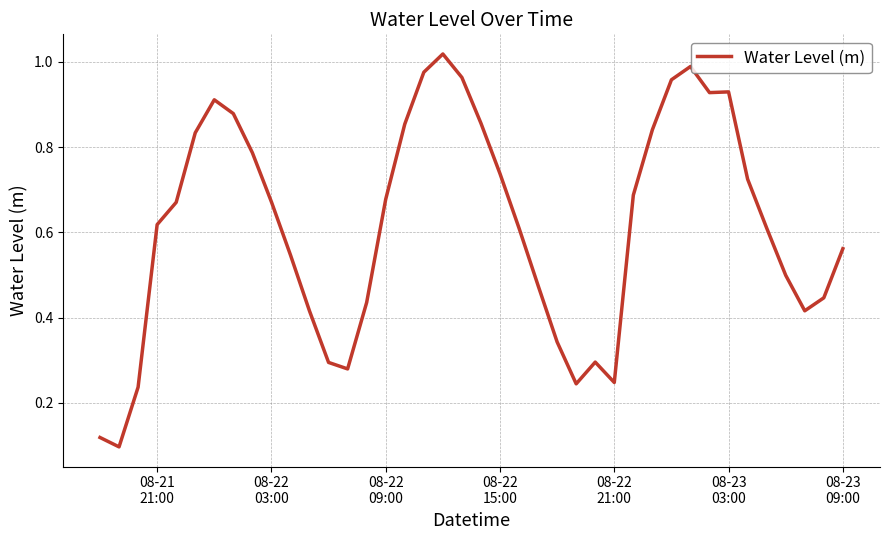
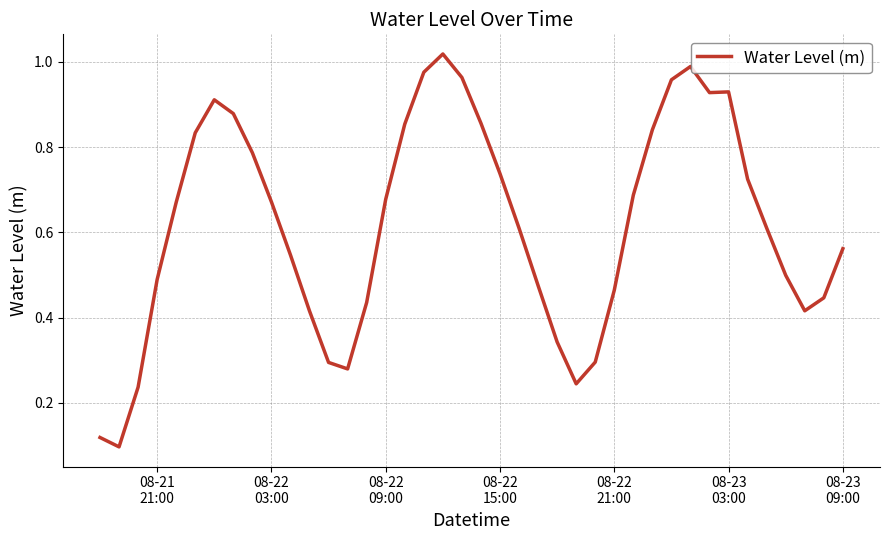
  {
-   "08-21 21:00": 0.62,
+   "08-21 21:00": 0.49,
    "08-22 03:00": 0.67,
    "08-22 09:00": 0.68,
    "08-22 15:00": 0.74,
-   "08-22 21:00": 0.25,
+   "08-22 21:00": 0.46,
    "08-23 03:00": 0.93,
    "08-23 09:00": 0.56
  }
